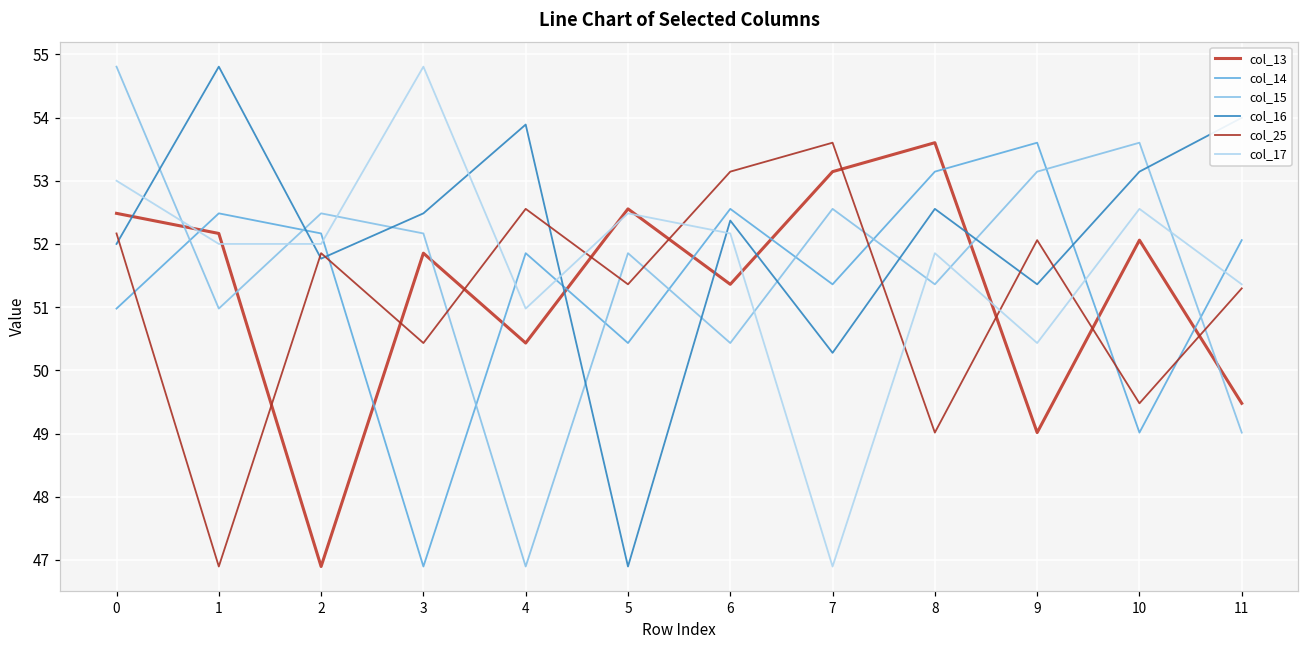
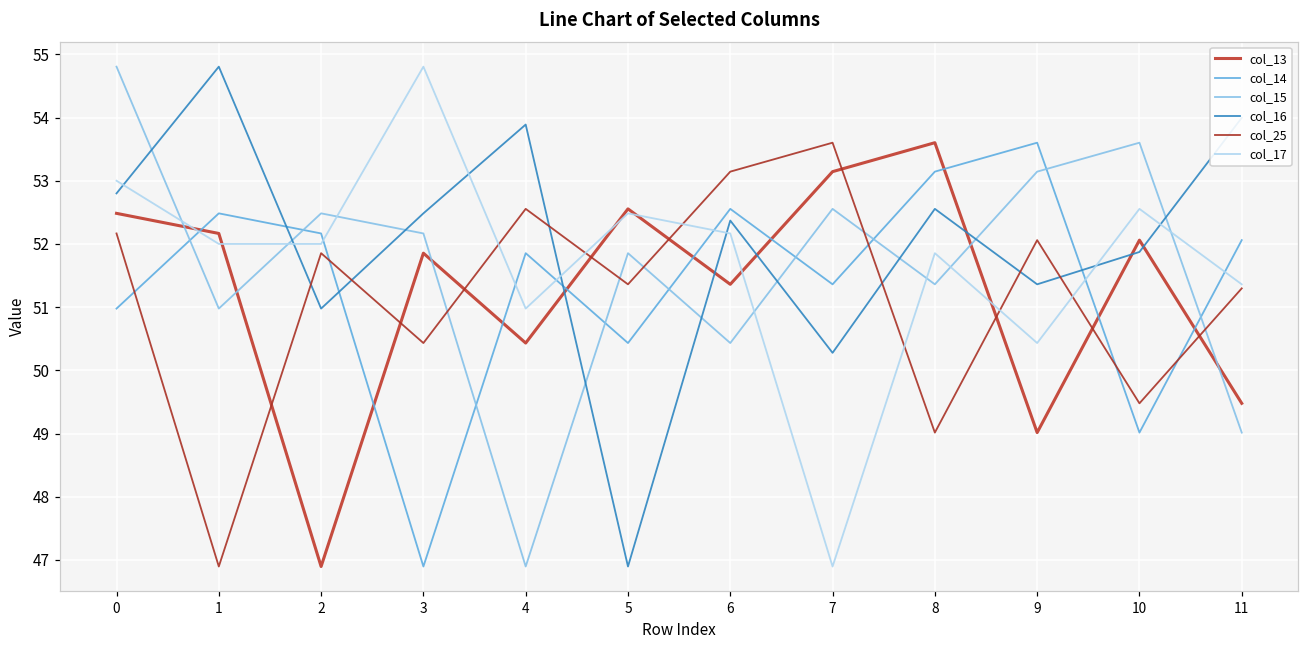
  {
    "col_16": {
-     "0": 52.0,
+     "0": 52.8,
      "1": 54.8,
-     "2": 51.8,
+     "2": 51.0,
      "3": 52.5,
      "4": 53.9,
      "5": 46.9,
      "6": 52.4,
      "7": 50.3,
      "8": 52.6,
      "9": 51.4,
-     "10": 53.1
+     "10": 51.9
    }
  }
